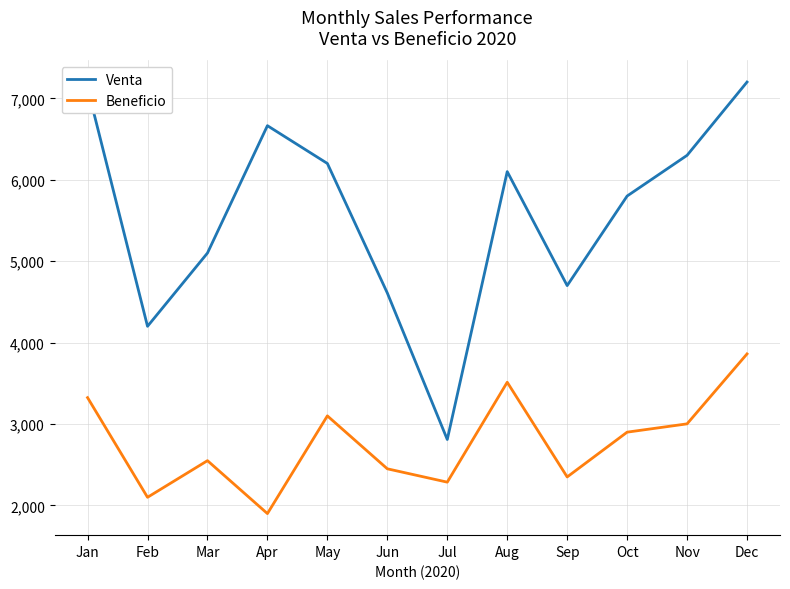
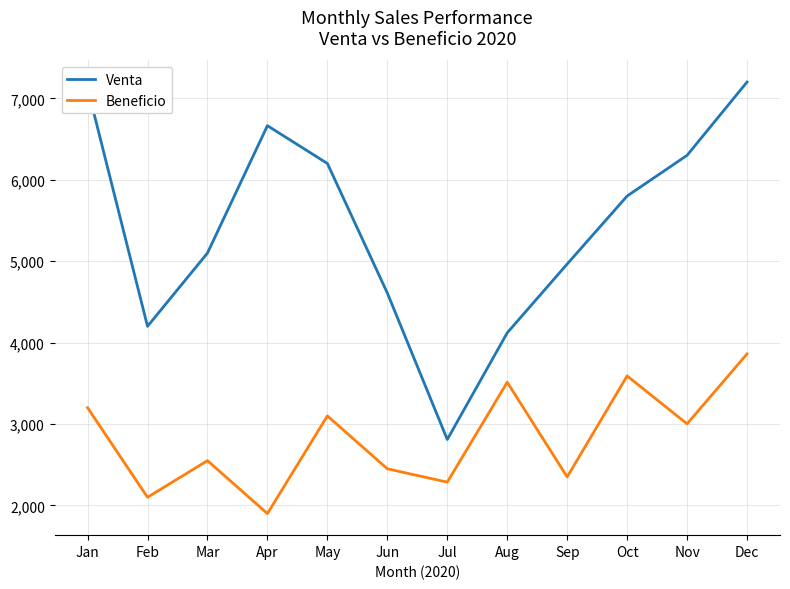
  {
    "Venta": {
      "Feb": "4,200",
      "Mar": "5,100",
      "Apr": "6,700",
      "May": "6,200",
      "Jun": "4,600",
      "Jul": "2,800",
-     "Aug": "6,100",
-     "Sep": "4,700",
+     "Aug": "4,100",
+     "Sep": "5,000",
      "Oct": "5,800",
      "Nov": "6,300",
      "Dec": "7,200"
    },
    "Beneficio": {
-     "Jan": "3,300",
+     "Jan": "3,200",
      "Feb": "2,100",
      "Mar": "2,600",
      "Apr": "1,900",
      "May": "3,100",
      "Jun": "2,500",
      "Jul": "2,300",
      "Aug": "3,500",
      "Sep": "2,400",
-     "Oct": "2,900",
+     "Oct": "3,600",
      "Nov": "3,000",
      "Dec": "3,900"
    }
  }
